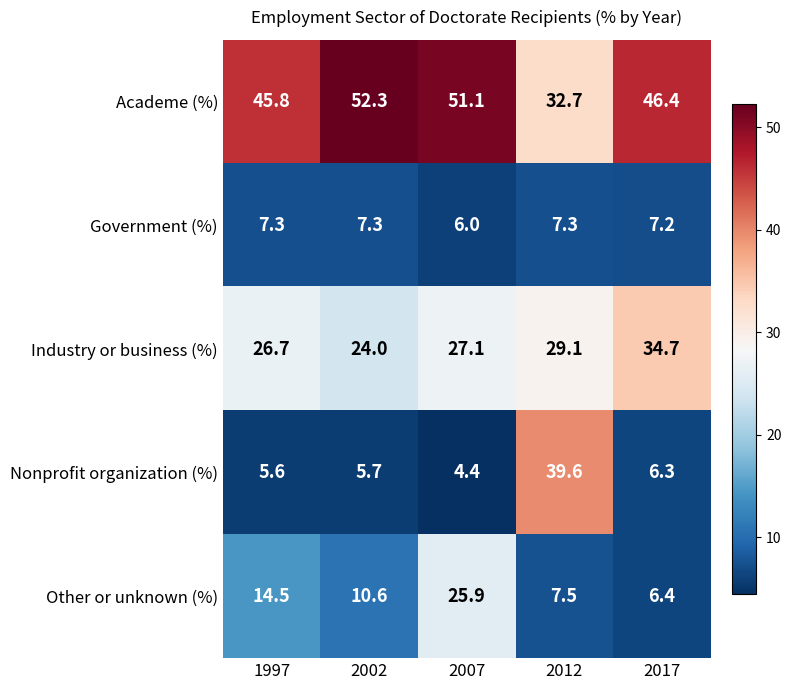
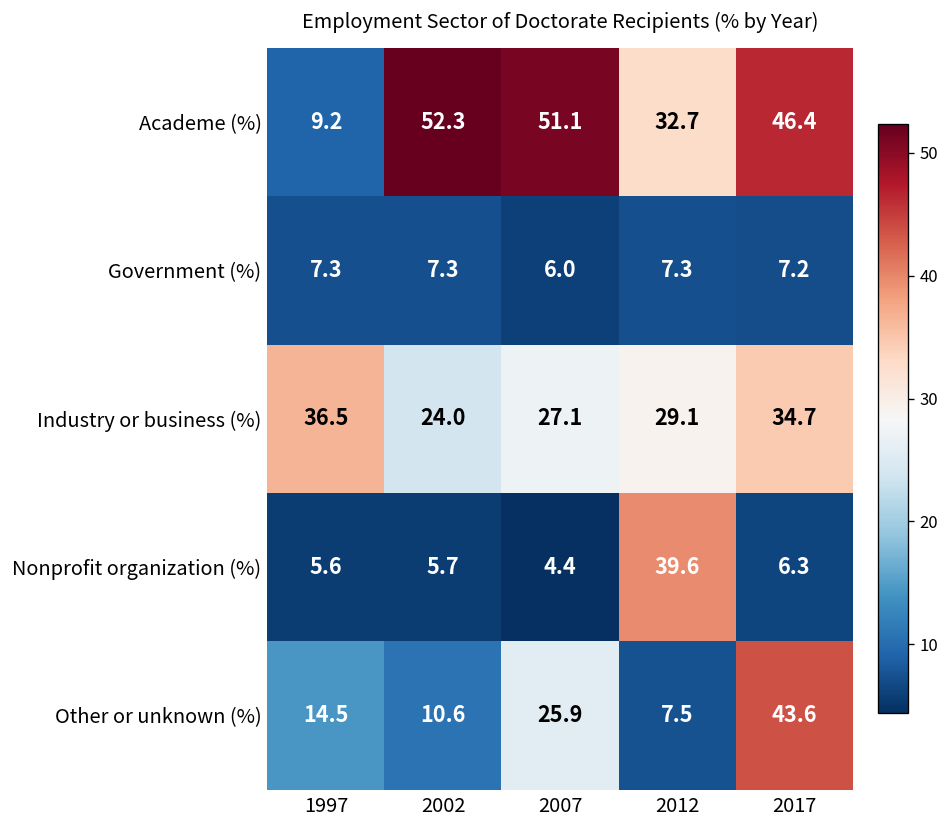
  {
    "Academe (%)": {
-     "1997": 45.8,
+     "1997": 9.2,
      "2002": 52.3,
      "2007": 51.1,
      "2012": 32.7,
      "2017": 46.4
    },
    "Government (%)": {
      "1997": 7.3,
      "2002": 7.3,
      "2007": 6.0,
      "2012": 7.3,
      "2017": 7.2
    },
    "Industry or business (%)": {
-     "1997": 26.7,
+     "1997": 36.5,
      "2002": 24.0,
      "2007": 27.1,
      "2012": 29.1,
      "2017": 34.7
    },
    "Nonprofit organization (%)": {
      "1997": 5.6,
      "2002": 5.7,
      "2007": 4.4,
      "2012": 39.6,
      "2017": 6.3
    },
    "Other or unknown (%)": {
      "1997": 14.5,
      "2002": 10.6,
      "2007": 25.9,
      "2012": 7.5,
-     "2017": 6.4
+     "2017": 43.6
    }
  }
